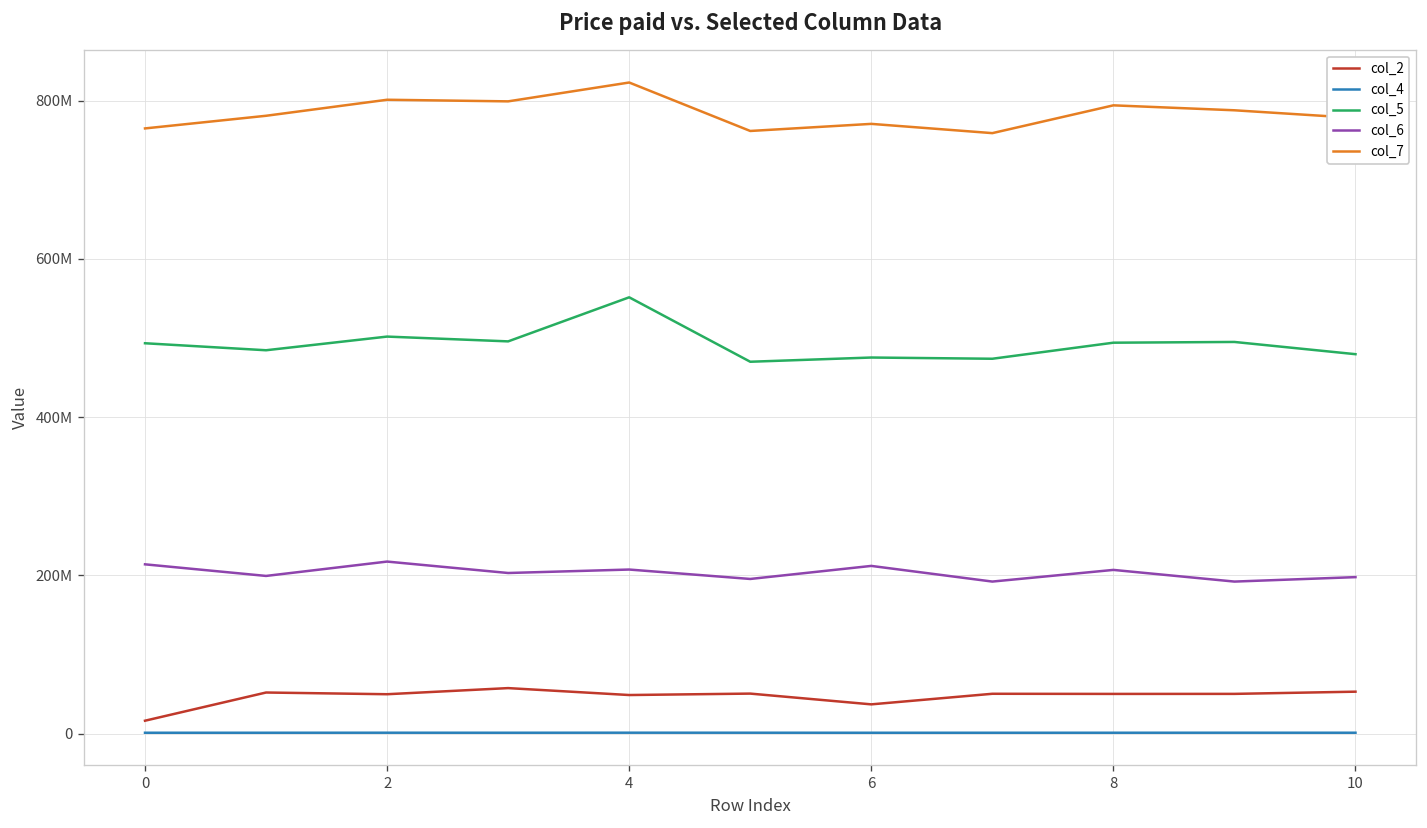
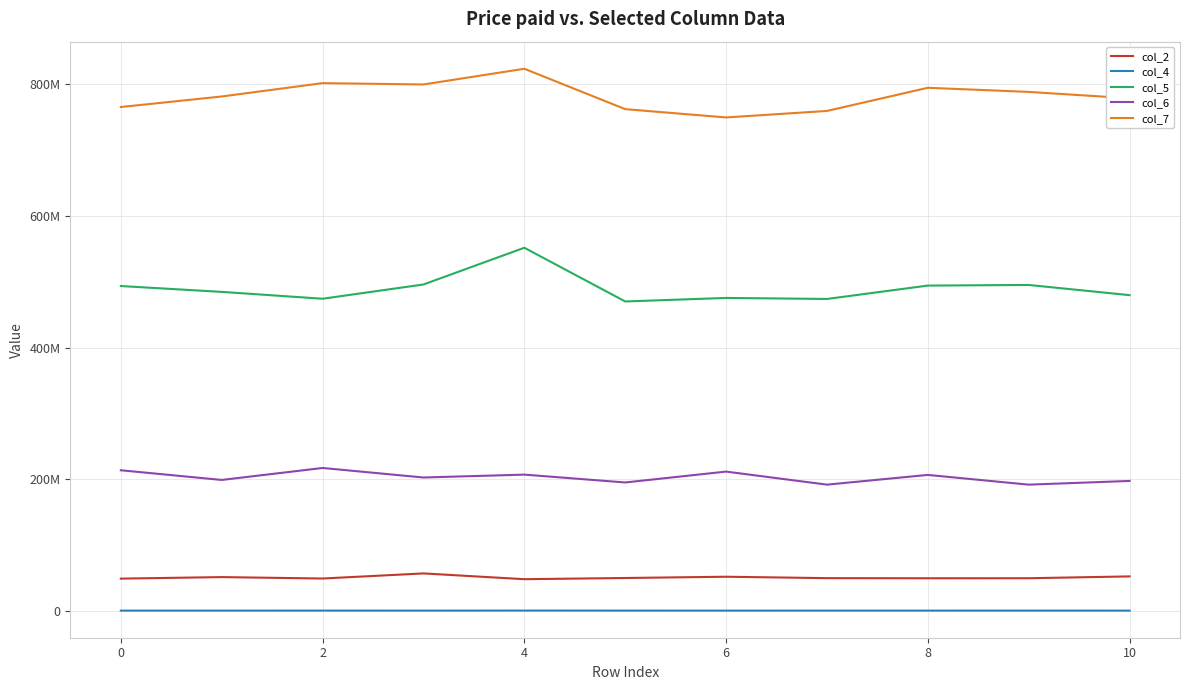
  {
    "col_2": {
-     "0": 20000000,
+     "0": 50000000,
      "2": 50000000,
      "4": 50000000,
-     "6": 40000000,
+     "6": 50000000,
      "8": 50000000,
      "10": 50000000
    },
    "col_4": {
      "0": 0,
      "2": 0,
      "4": 0,
      "6": 0,
      "8": 0,
      "10": 0
    },
    "col_5": {
      "0": 490000000,
-     "2": 500000000,
+     "2": 470000000,
      "4": 550000000,
      "6": 480000000,
      "8": 490000000,
      "10": 480000000
    },
    "col_6": {
      "0": 210000000,
      "2": 220000000,
      "4": 210000000,
      "6": 210000000,
      "8": 210000000,
      "10": 200000000
    },
    "col_7": {
      "0": 760000000,
      "2": 800000000,
      "4": 820000000,
-     "6": 770000000,
+     "6": 750000000,
      "8": 790000000
    }
  }
